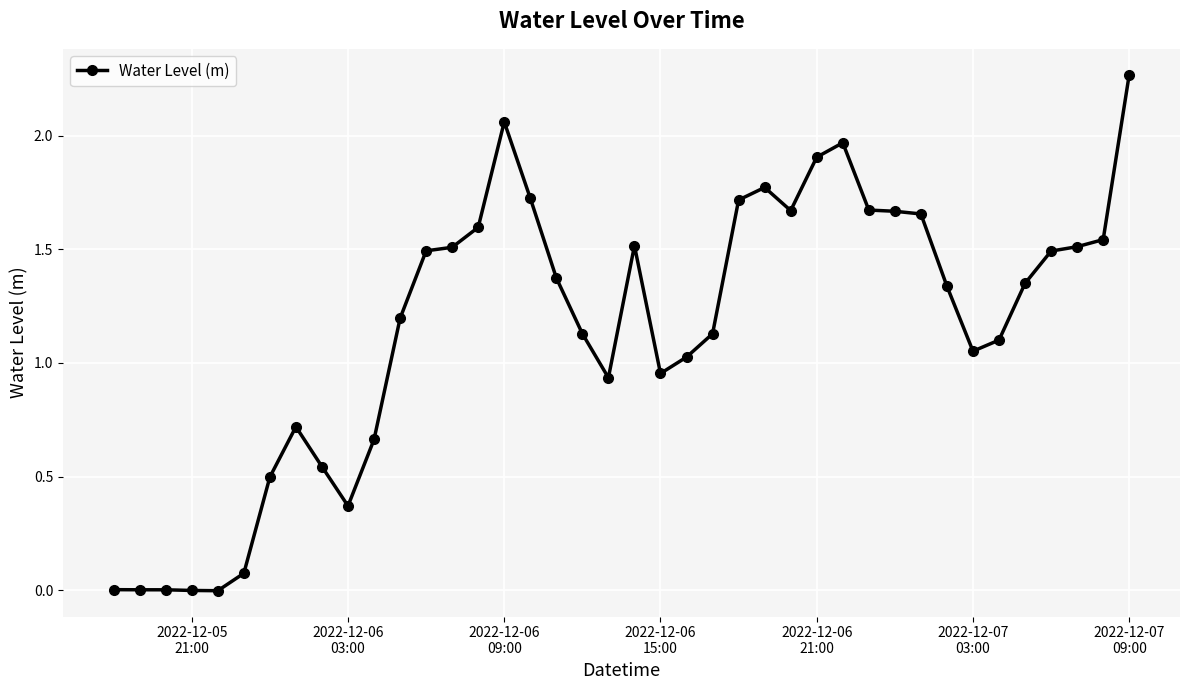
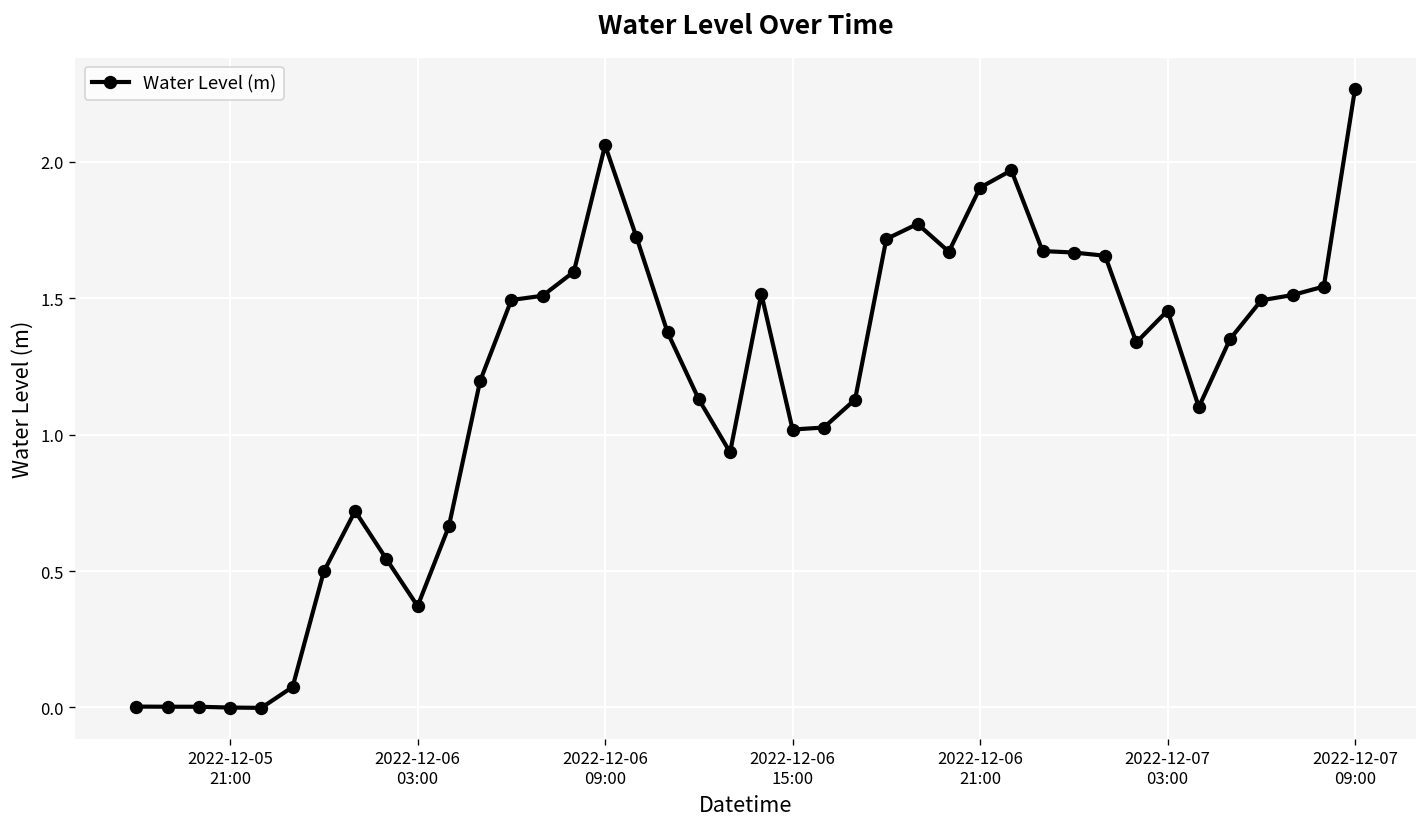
  {
    "2022-12-05 21:00": 0.00,
    "2022-12-06 03:00": 0.37,
    "2022-12-06 09:00": 2.06,
-   "2022-12-06 15:00": 0.95,
+   "2022-12-06 15:00": 1.02,
    "2022-12-06 21:00": 1.91,
-   "2022-12-07 03:00": 1.05,
+   "2022-12-07 03:00": 1.45,
    "2022-12-07 09:00": 2.27
  }
